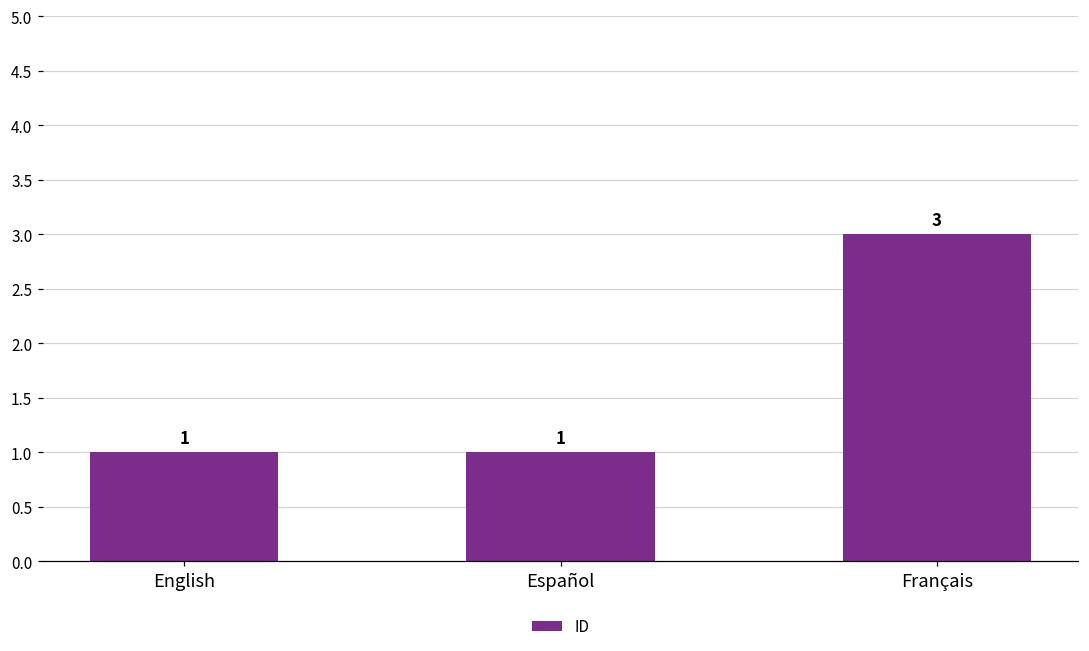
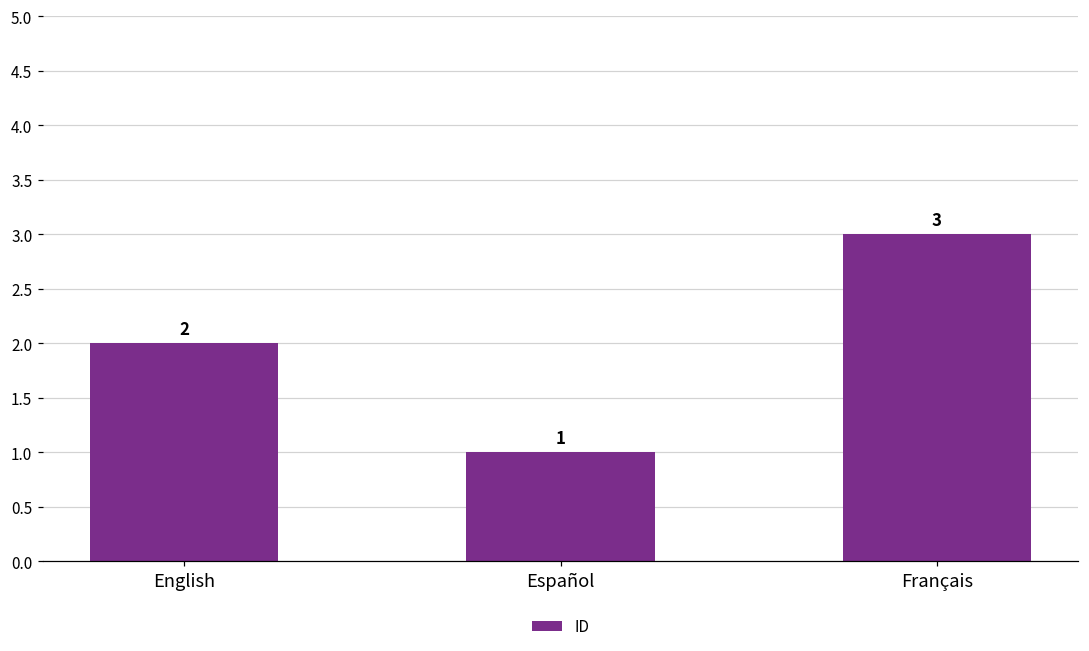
  {
-   "English": 1,
+   "English": 2,
    "Español": 1,
    "Français": 3
  }
